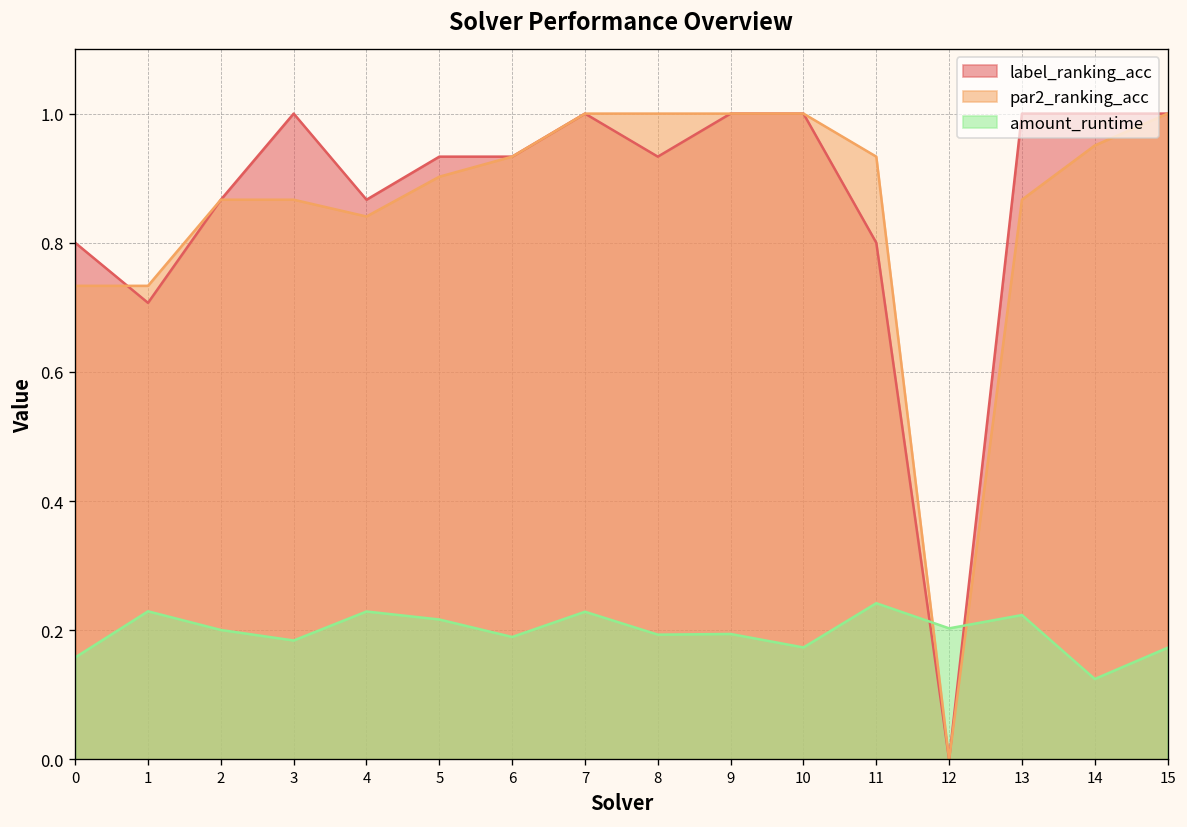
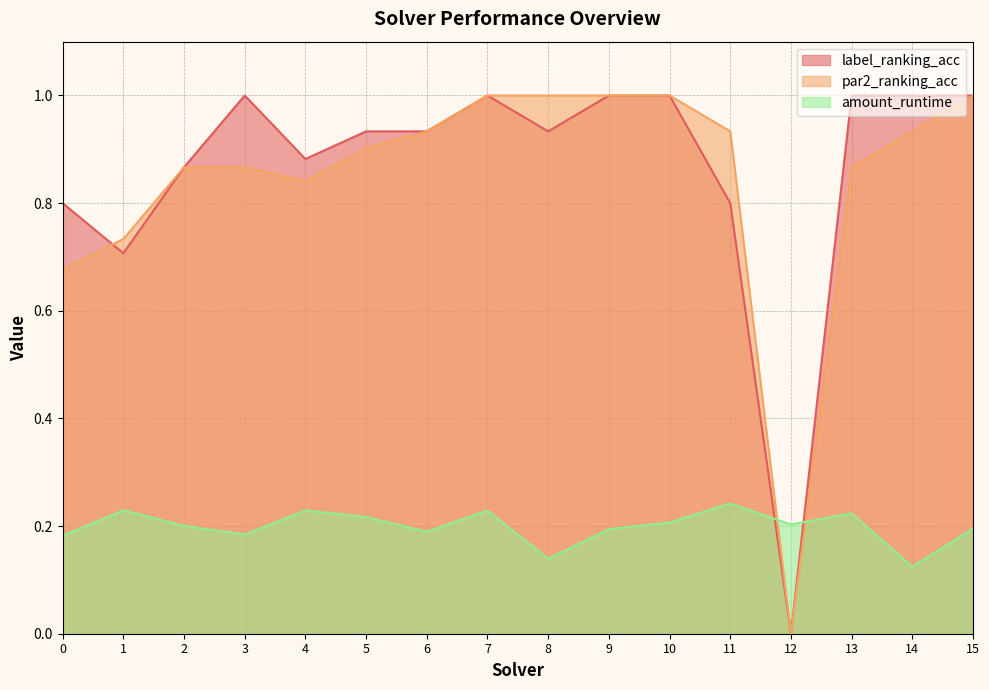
  {
    "label_ranking_acc": {
      "0": 0.80,
      "1": 0.71,
      "3": 1.00,
-     "4": 0.87,
+     "4": 0.88,
      "5": 0.93,
      "8": 0.93,
      "11": 0.80
    },
    "par2_ranking_acc": {
-     "0": 0.73,
+     "0": 0.68,
      "1": 0.73,
      "3": 0.87,
      "4": 0.84,
      "5": 0.90,
      "8": 1.00,
      "11": 0.93,
      "13": 0.87,
-     "14": 0.95
+     "14": 0.93
    },
    "amount_runtime": {
-     "0": 0.16,
+     "0": 0.18,
      "1": 0.23,
      "2": 0.20,
      "3": 0.18,
      "4": 0.23,
      "5": 0.22,
      "6": 0.19,
      "7": 0.23,
-     "8": 0.19,
+     "8": 0.14,
      "9": 0.19,
-     "10": 0.17,
+     "10": 0.21,
      "11": 0.24,
      "12": 0.20,
      "13": 0.22,
      "14": 0.12,
-     "15": 0.17
+     "15": 0.20
    }
  }
